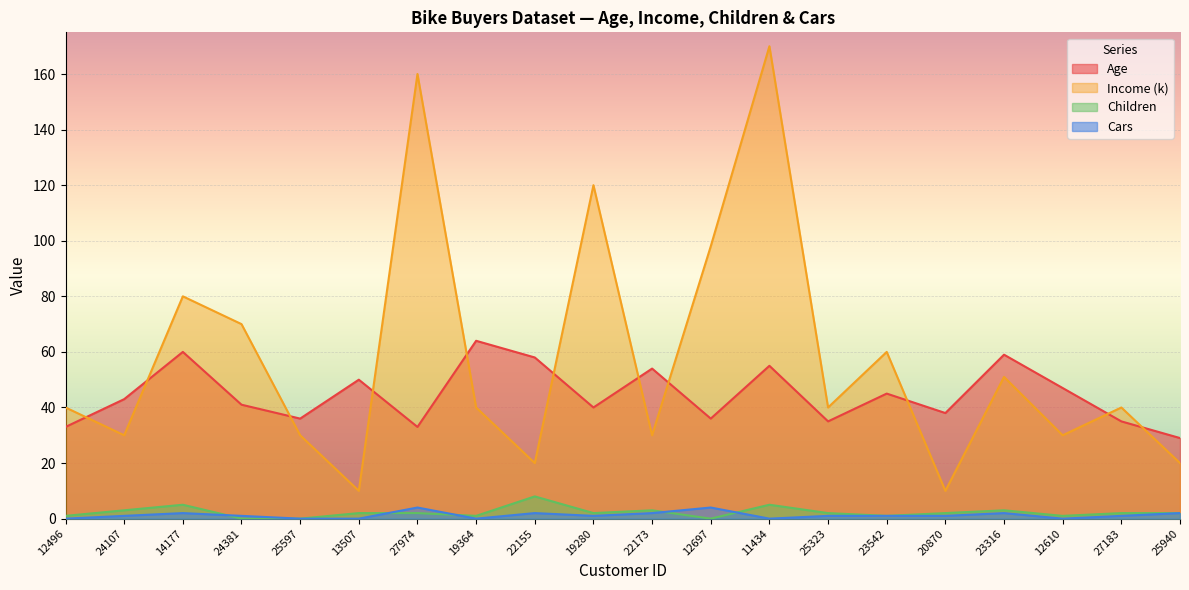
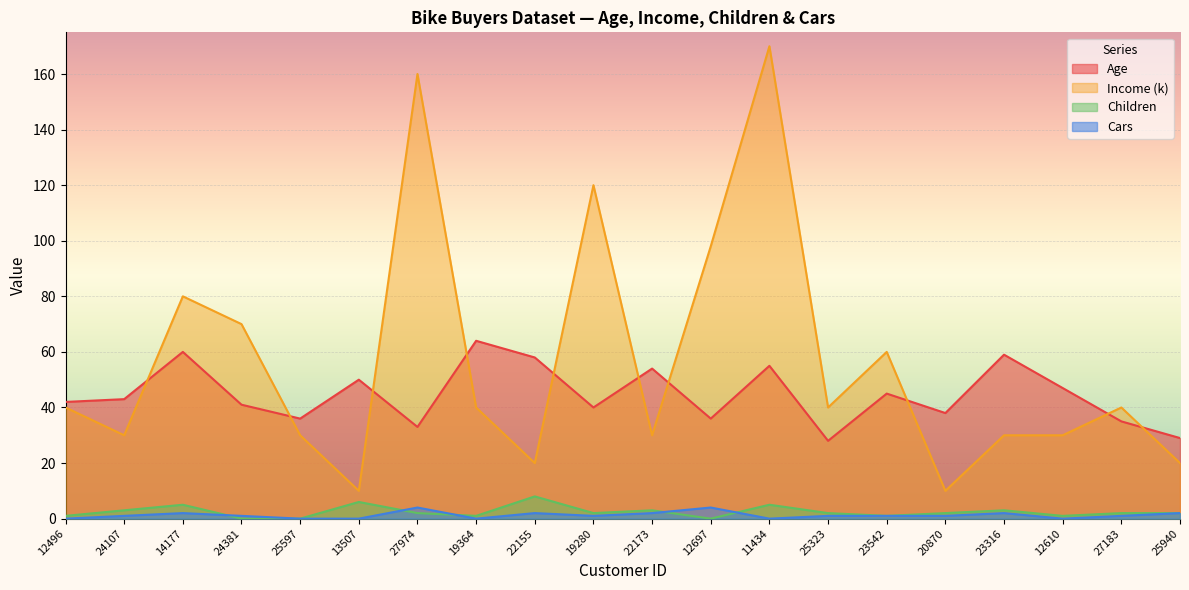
  {
    "Age": {
-     "12496": 33,
+     "12496": 42,
      "24107": 43,
      "14177": 60,
      "24381": 41,
      "25597": 36,
      "13507": 50,
      "27974": 33,
      "19364": 64,
      "22155": 58,
      "19280": 40,
      "22173": 54,
      "12697": 36,
      "11434": 55,
-     "25323": 35,
+     "25323": 28,
      "23542": 45,
      "20870": 38,
      "23316": 59,
      "12610": 47,
      "27183": 35,
      "25940": 29
    },
    "Income (k)": {
      "12496": 40,
      "24107": 30,
      "14177": 80,
      "24381": 70,
      "25597": 30,
      "13507": 10,
      "27974": 160,
      "19364": 40,
      "22155": 20,
      "19280": 120,
      "22173": 30,
      "12697": 98,
      "11434": 170,
      "25323": 40,
      "23542": 60,
      "20870": 10,
-     "23316": 51,
+     "23316": 30,
      "12610": 30,
      "27183": 40,
      "25940": 20
    },
    "Children": {
      "12496": 1,
      "24107": 3,
      "14177": 5,
      "24381": 0,
-     "13507": 2,
+     "13507": 6,
      "27974": 2,
      "19364": 1,
      "22155": 8,
      "19280": 2,
      "22173": 3,
      "12697": 0,
      "11434": 5,
      "25323": 2,
      "20870": 2,
      "23316": 3,
      "12610": 1,
      "27183": 2
    },
    "Cars": {
      "12496": 0,
      "24107": 1,
      "14177": 2,
      "24381": 1,
      "13507": 0,
      "27974": 4,
      "19364": 0,
      "22155": 2,
      "19280": 1,
      "22173": 2,
      "12697": 4,
      "11434": 0,
      "25323": 1,
      "20870": 1,
      "23316": 2,
      "12610": 0,
      "27183": 1
    }
  }
